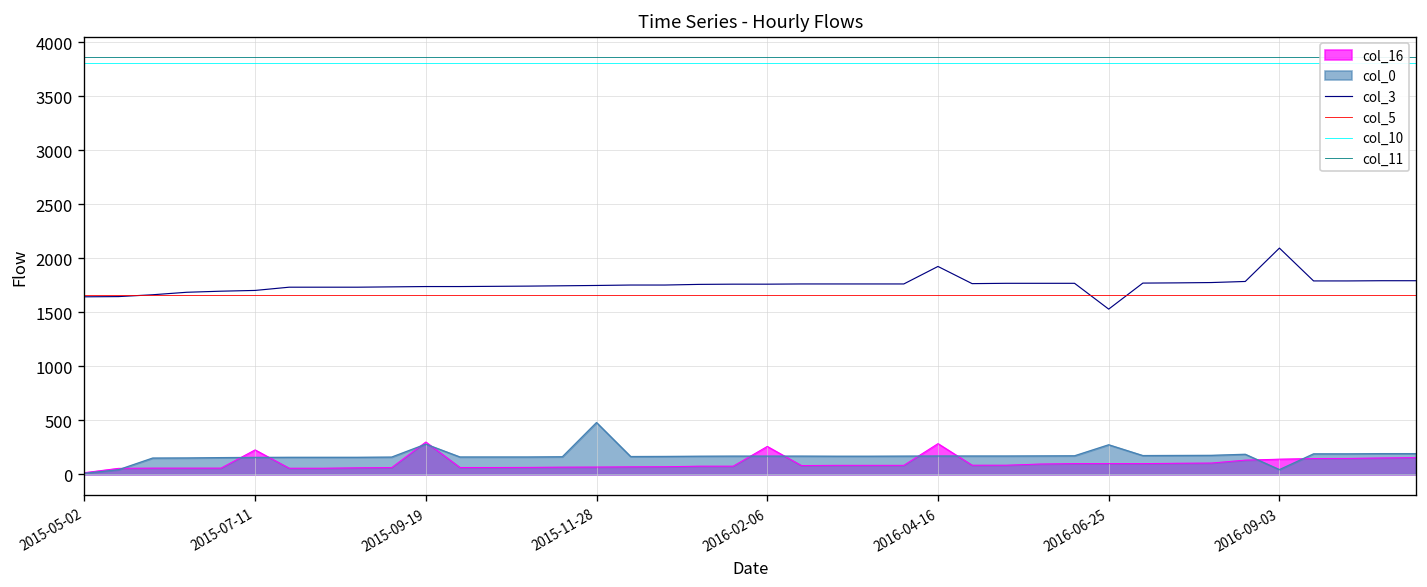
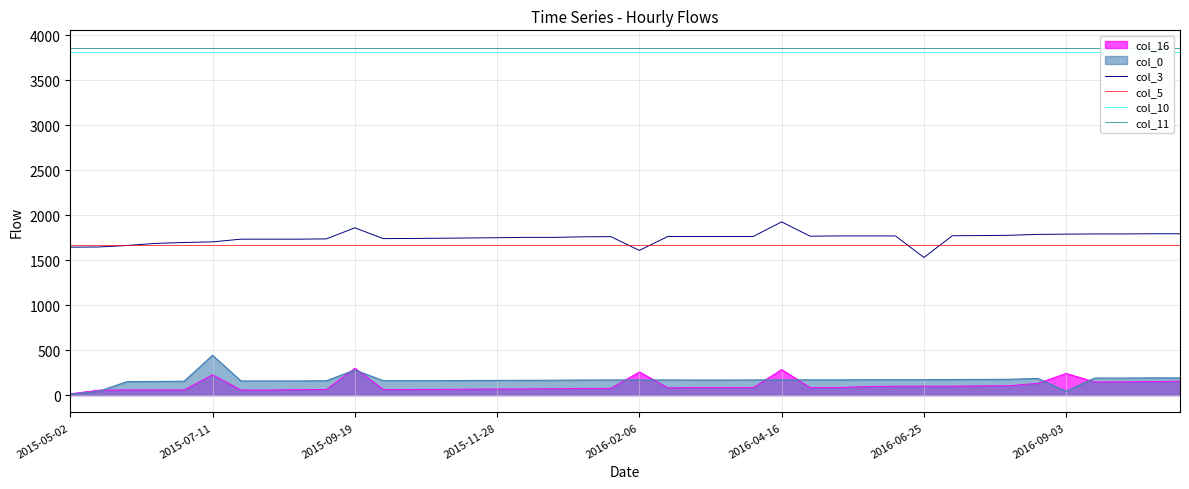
  {
    "col_16": {
      "2015-07-11": 200,
      "2015-11-28": 100,
      "2016-02-06": 300,
      "2016-04-16": 300,
      "2016-06-25": 100,
-     "2016-09-03": 100
+     "2016-09-03": 200
    },
    "col_0": {
-     "2015-07-11": 200,
-     "2015-11-28": 500,
+     "2015-07-11": 400,
+     "2015-11-28": 200,
      "2016-02-06": 200,
      "2016-04-16": 200,
-     "2016-06-25": 300,
+     "2016-06-25": 200,
      "2016-09-03": 0
    },
    "col_3": {
      "2015-07-11": 1700,
-     "2015-09-19": 1700,
+     "2015-09-19": 1900,
      "2015-11-28": 1700,
-     "2016-02-06": 1800,
+     "2016-02-06": 1600,
      "2016-04-16": 1900,
      "2016-06-25": 1500,
-     "2016-09-03": 2100
+     "2016-09-03": 1800
    },
    "col_5": {
      "2015-07-11": 1700,
      "2015-09-19": 1700,
      "2015-11-28": 1700,
      "2016-02-06": 1700,
      "2016-04-16": 1700,
      "2016-06-25": 1700,
      "2016-09-03": 1700
    },
    "col_10": {
      "2015-05-02": 3800,
      "2015-07-11": 3800,
      "2015-09-19": 3800,
      "2015-11-28": 3800,
      "2016-02-06": 3800,
      "2016-04-16": 3800,
      "2016-06-25": 3800,
      "2016-09-03": 3800
    },
    "col_11": {
      "2015-05-02": 3900,
      "2015-07-11": 3900,
      "2015-09-19": 3900,
      "2015-11-28": 3900,
      "2016-02-06": 3900,
      "2016-04-16": 3900,
      "2016-06-25": 3900,
      "2016-09-03": 3900
    }
  }
